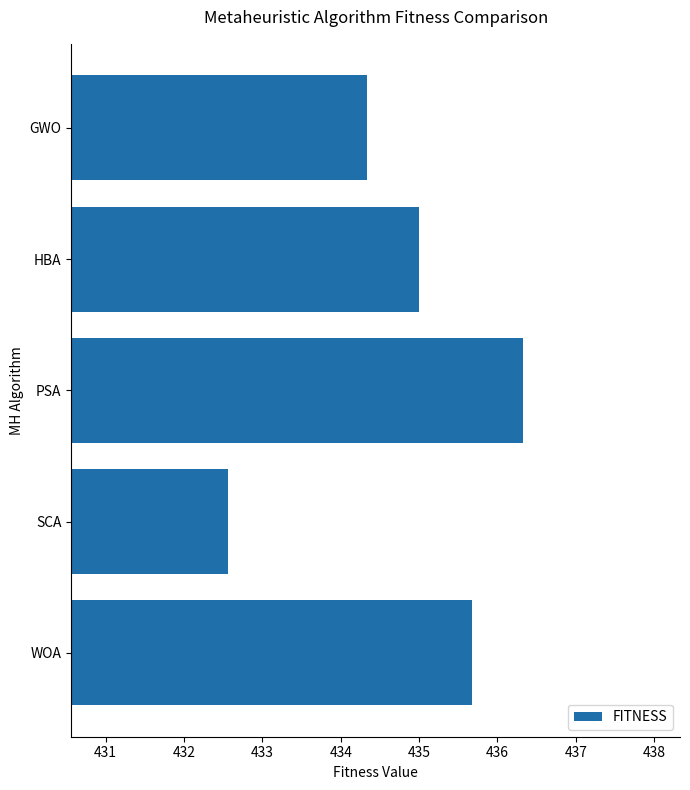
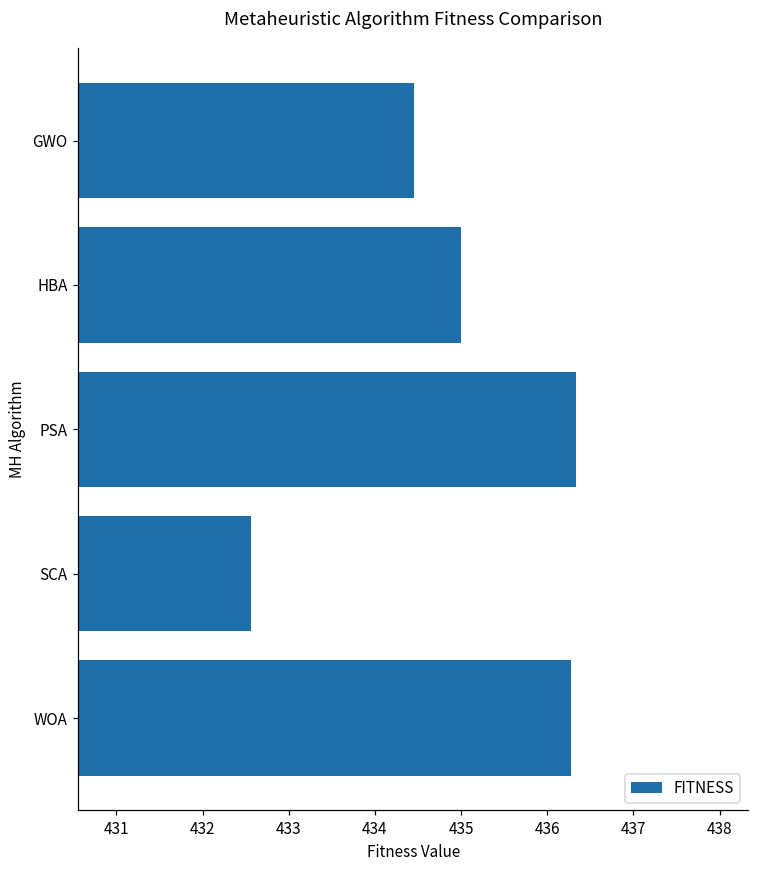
  {
-   "GWO": 434.3,
+   "GWO": 434.5,
    "HBA": 435.0,
    "PSA": 436.3,
    "SCA": 432.6,
-   "WOA": 435.7
+   "WOA": 436.3
  }
